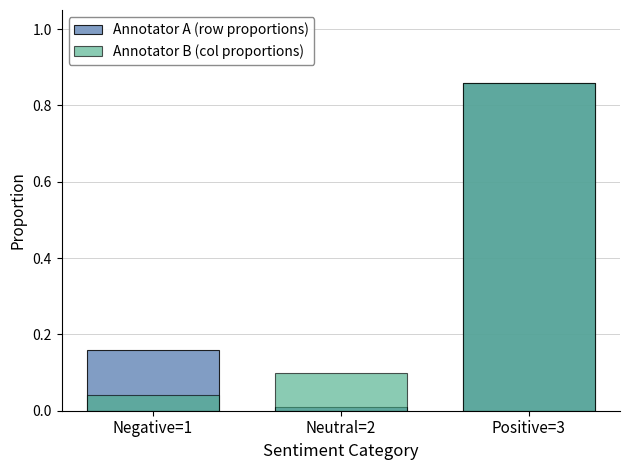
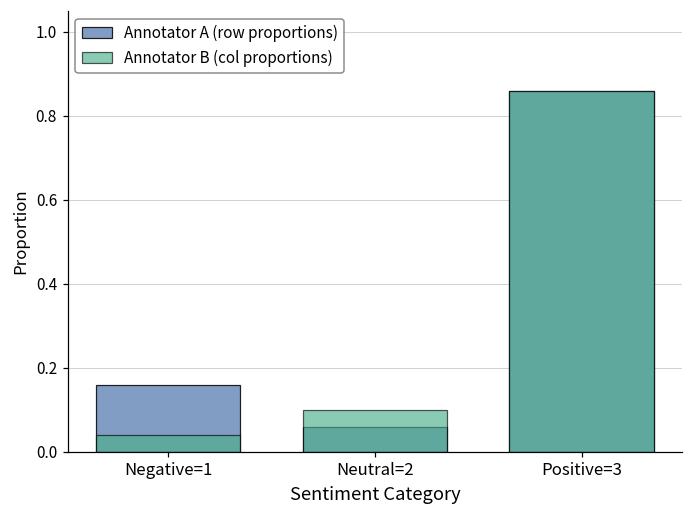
  {
    "Annotator A (row proportions)": {
      "Negative=1": 0.16,
-     "Neutral=2": 0.01,
+     "Neutral=2": 0.06,
      "Positive=3": 0.86
    },
    "Annotator B (col proportions)": {
      "Neutral=2": 0.10,
      "Positive=3": 0.86
    }
  }
